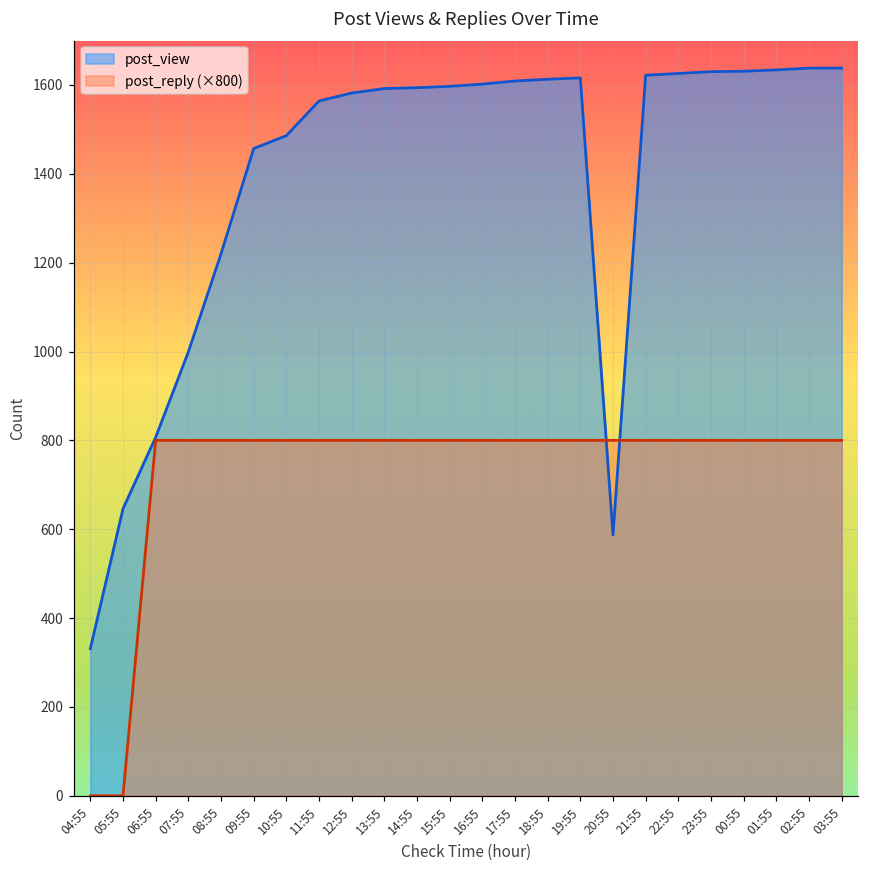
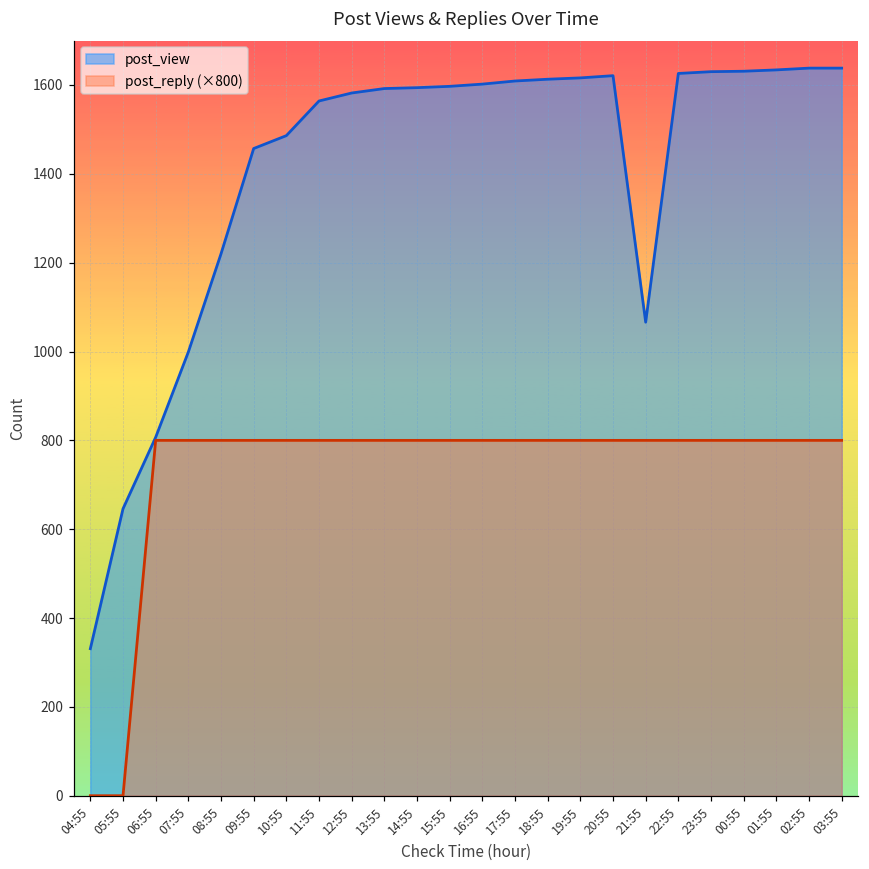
  {
    "post_view": {
      "04:55": 330,
      "05:55": 650,
      "06:55": 810,
      "07:55": 1000,
      "08:55": 1220,
      "09:55": 1460,
      "10:55": 1490,
      "11:55": 1560,
      "12:55": 1580,
      "13:55": 1590,
      "14:55": 1590,
      "15:55": 1600,
      "16:55": 1600,
      "17:55": 1610,
      "18:55": 1610,
      "19:55": 1620,
-     "20:55": 590,
-     "21:55": 1620,
+     "20:55": 1620,
+     "21:55": 1070,
      "22:55": 1630,
      "23:55": 1630,
      "00:55": 1630,
      "01:55": 1630,
      "02:55": 1640,
      "03:55": 1640
    },
    "post_reply (×800)": {
      "04:55": 0,
      "05:55": 0,
      "06:55": 800,
      "07:55": 800,
      "08:55": 800,
      "09:55": 800,
      "10:55": 800,
      "11:55": 800,
      "12:55": 800,
      "13:55": 800,
      "14:55": 800,
      "15:55": 800,
      "16:55": 800,
      "17:55": 800,
      "18:55": 800,
      "19:55": 800,
      "20:55": 800,
      "21:55": 800,
      "22:55": 800,
      "23:55": 800,
      "00:55": 800,
      "01:55": 800,
      "02:55": 800,
      "03:55": 800
    }
  }
